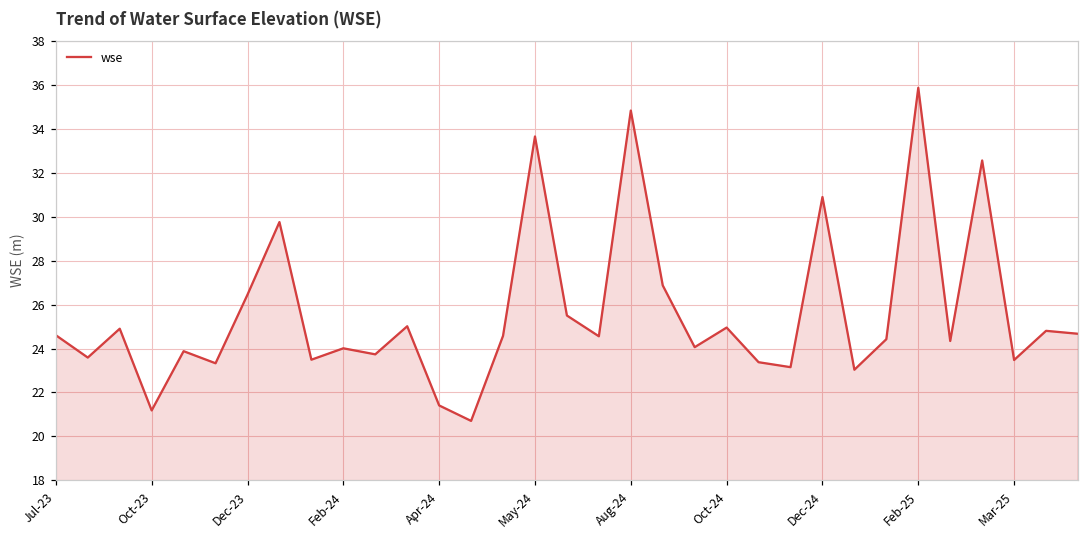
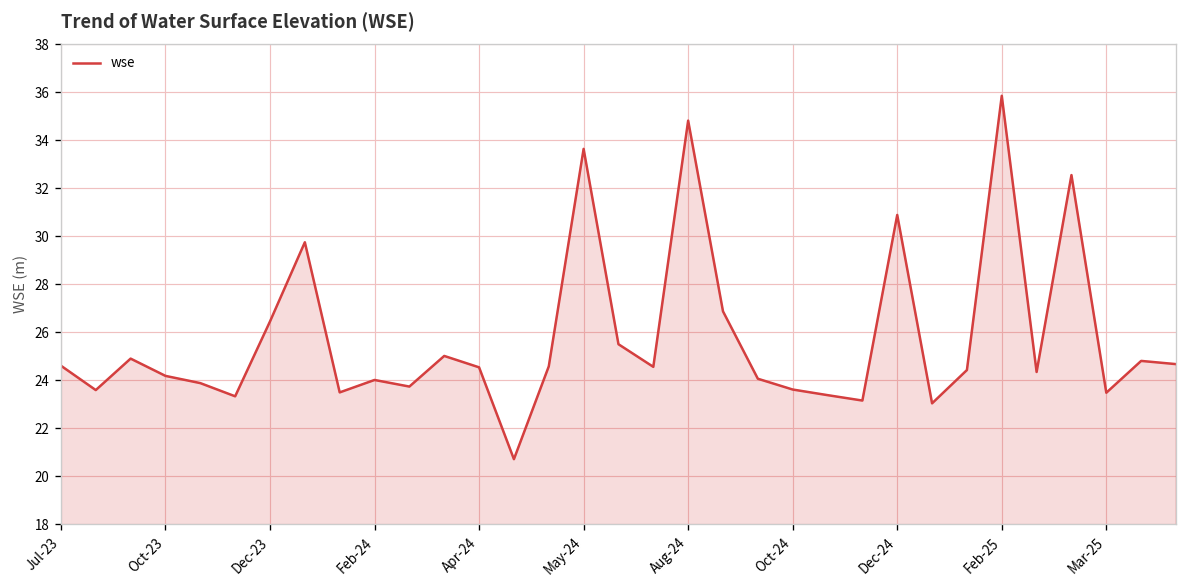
  {
    "Jul-23": 24.6,
-   "Oct-23": 21.2,
+   "Oct-23": 24.2,
    "Dec-23": 26.4,
    "Feb-24": 24.0,
-   "Apr-24": 21.4,
+   "Apr-24": 24.5,
    "May-24": 33.6,
    "Aug-24": 34.8,
-   "Oct-24": 25.0,
+   "Oct-24": 23.6,
    "Dec-24": 30.9,
    "Feb-25": 35.9,
    "Mar-25": 23.5
  }
